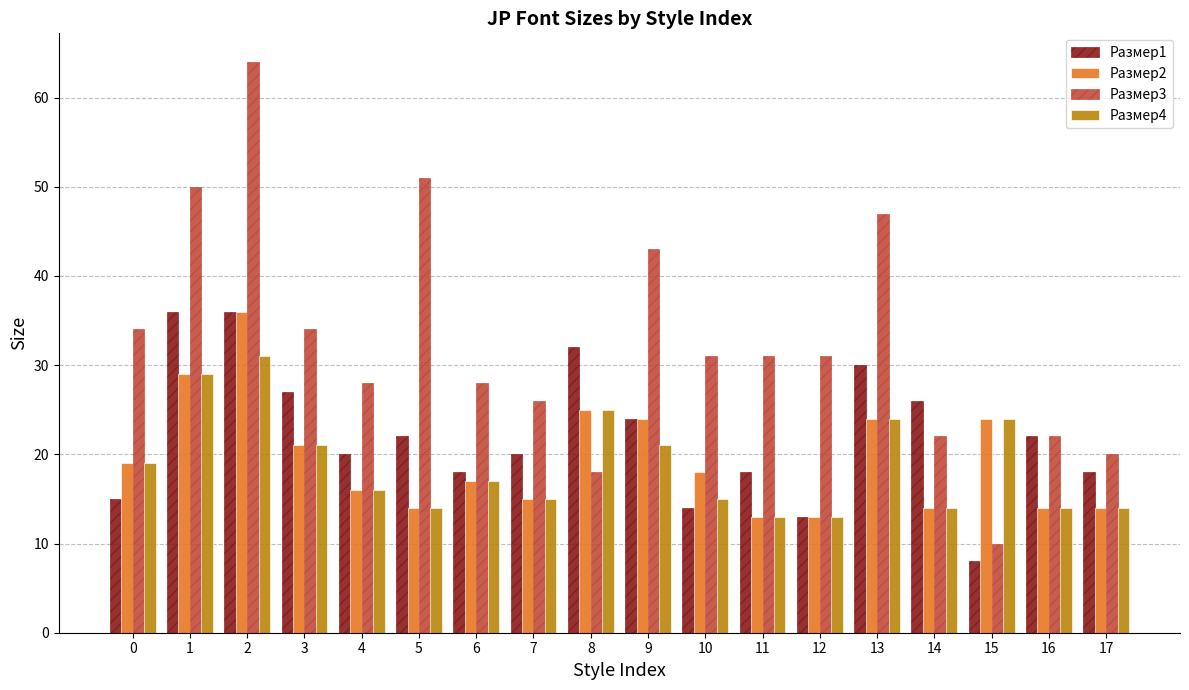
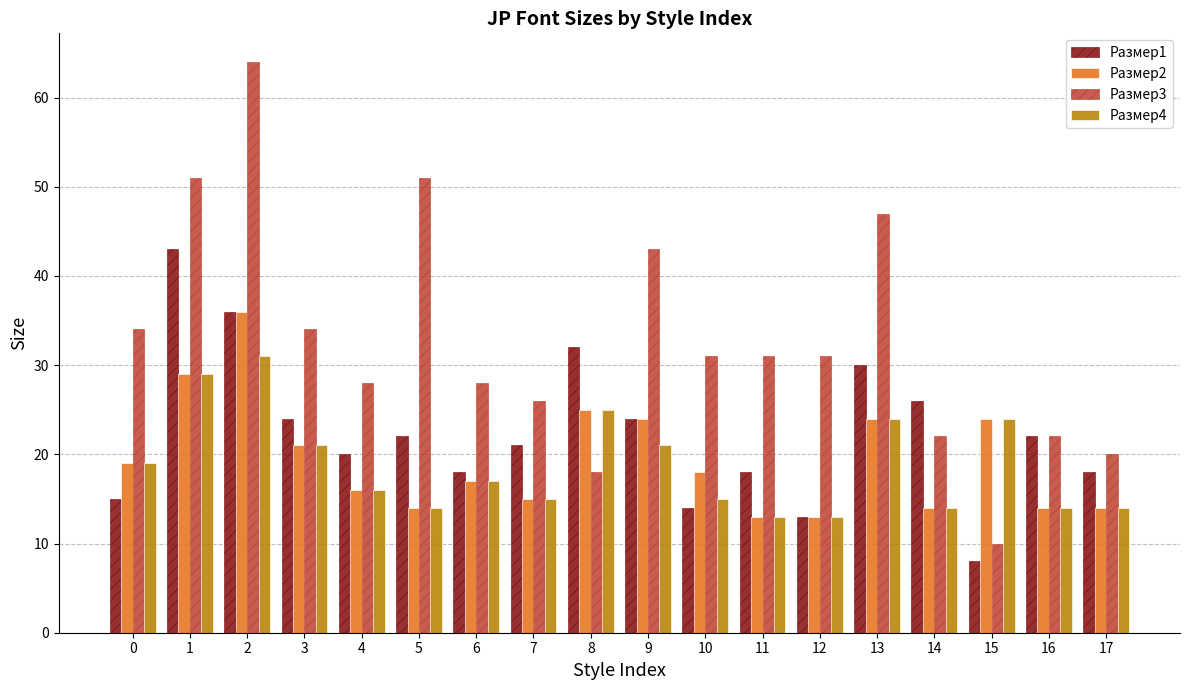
  {
    "Размер1": {
      "0": 15,
-     "1": 36,
+     "1": 43,
      "2": 36,
-     "3": 27,
+     "3": 24,
      "4": 20,
      "5": 22,
      "6": 18,
-     "7": 20,
+     "7": 21,
      "8": 32,
      "9": 24,
      "10": 14,
      "11": 18,
      "12": 13,
      "13": 30,
      "14": 26,
      "15": 8,
      "16": 22,
      "17": 18
    },
    "Размер3": {
      "0": 34,
-     "1": 50,
+     "1": 51,
      "2": 64,
      "3": 34,
      "4": 28,
      "5": 51,
      "6": 28,
      "7": 26,
      "8": 18,
      "9": 43,
      "10": 31,
      "11": 31,
      "12": 31,
      "13": 47,
      "14": 22,
      "15": 10,
      "16": 22,
      "17": 20
    }
  }
